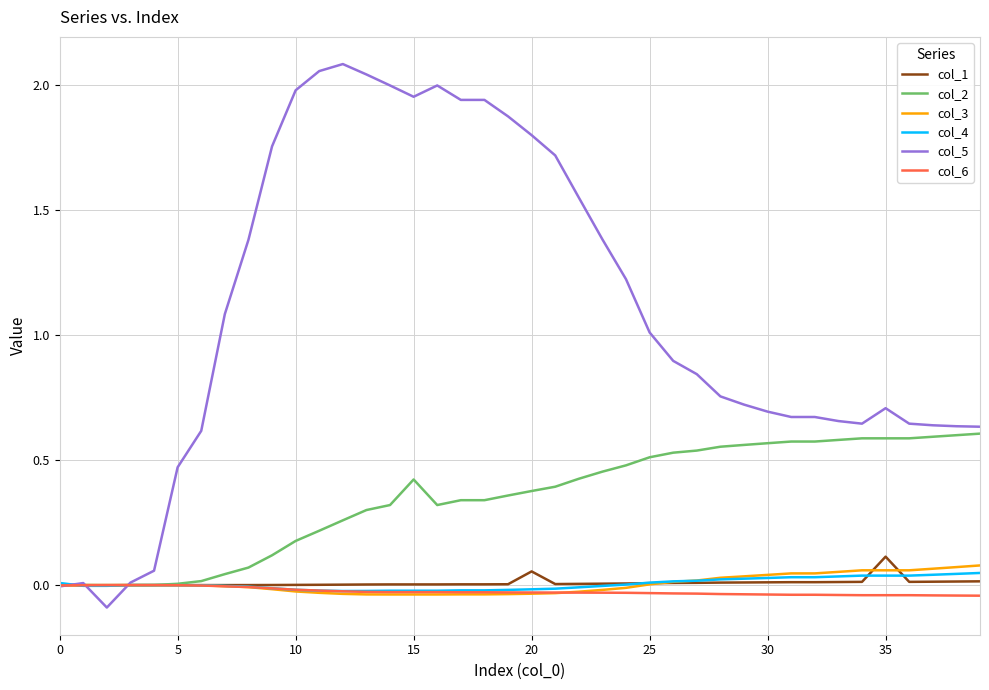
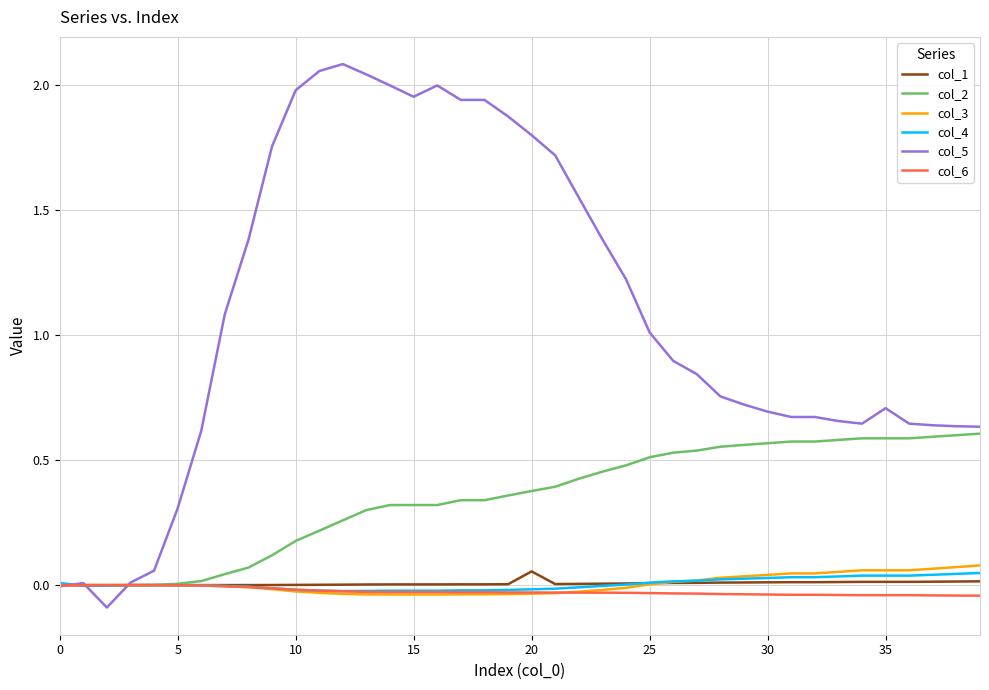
  {
    "col_1": {
      "10": 0.00,
      "15": 0.00,
      "20": 0.05,
      "30": 0.01,
-     "35": 0.11
+     "35": 0.01
    },
    "col_2": {
      "10": 0.18,
-     "15": 0.42,
+     "15": 0.32,
      "20": 0.38,
      "25": 0.51,
      "30": 0.57,
      "35": 0.59
    },
    "col_3": {
      "30": 0.04,
      "35": 0.06
    },
    "col_4": {
      "20": -0.02,
      "30": 0.03,
      "35": 0.04
    },
    "col_5": {
-     "5": 0.47,
+     "5": 0.31,
      "10": 1.98,
      "15": 1.95,
      "20": 1.80,
      "25": 1.01,
      "30": 0.69,
      "35": 0.71
    },
    "col_6": {
      "25": -0.03,
      "30": -0.04,
      "35": -0.04
    }
  }
